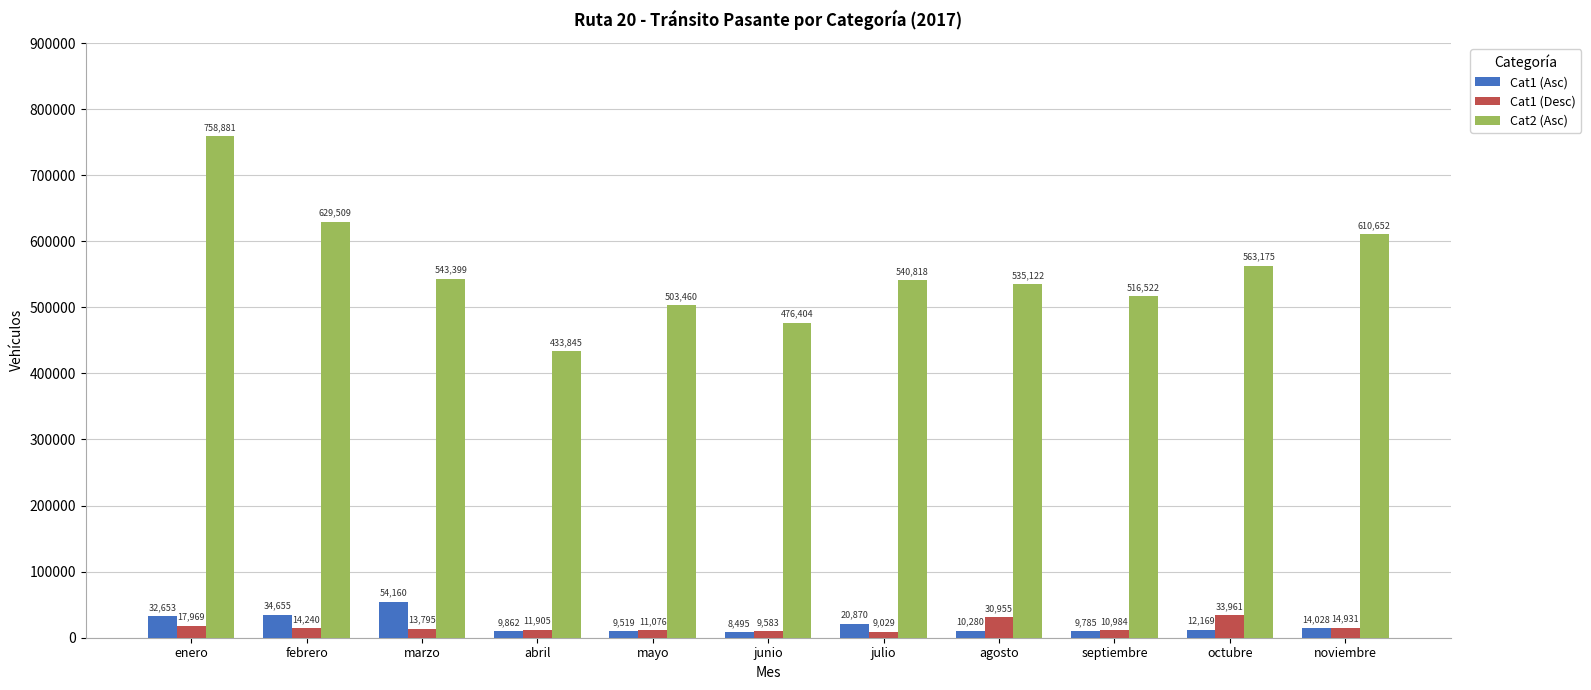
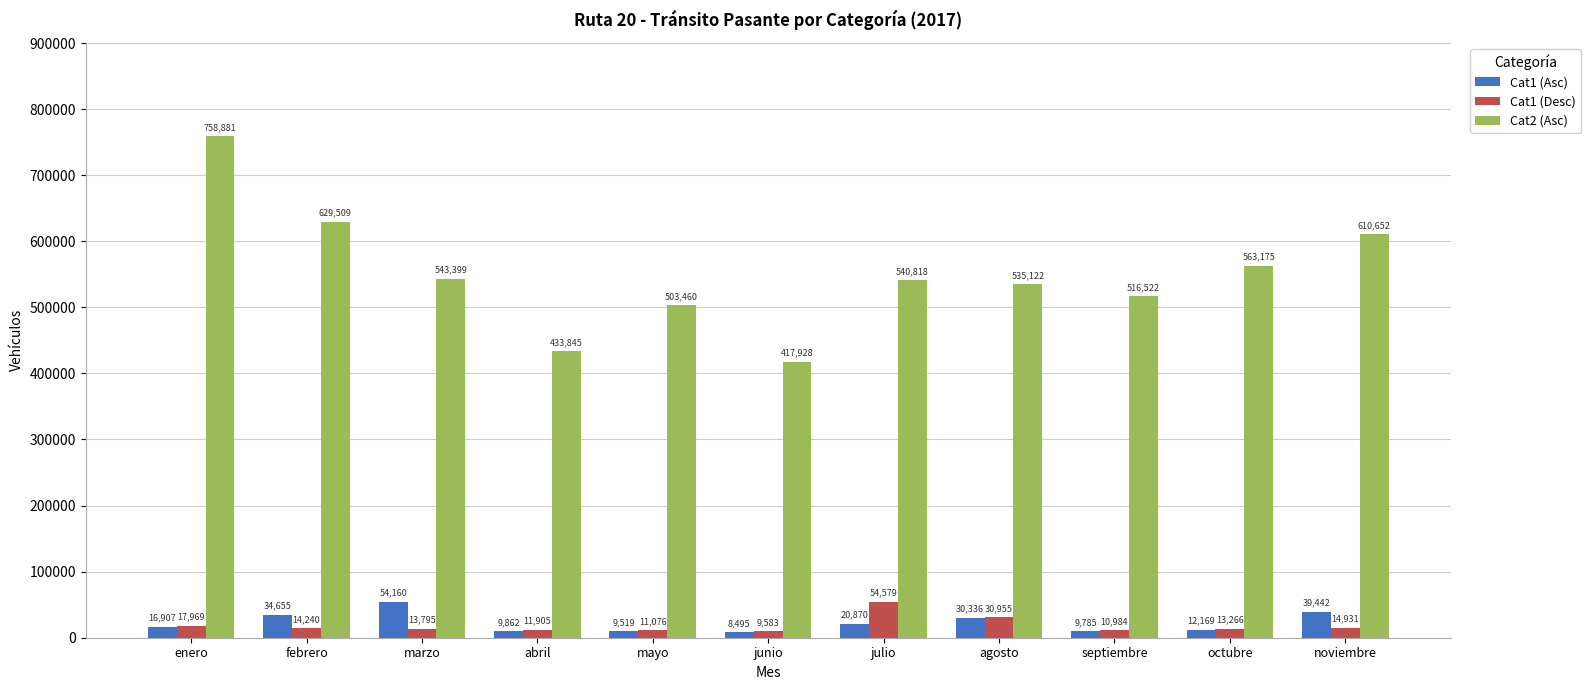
  {
    "Cat1 (Asc)": {
-     "enero": "32,653",
+     "enero": "16,907",
      "febrero": "34,655",
      "marzo": "54,160",
      "abril": "9,862",
      "mayo": "9,519",
      "junio": "8,495",
      "julio": "20,870",
-     "agosto": "10,280",
+     "agosto": "30,336",
      "septiembre": "9,785",
      "octubre": "12,169",
-     "noviembre": "14,028"
+     "noviembre": "39,442"
    },
    "Cat1 (Desc)": {
      "enero": "17,969",
      "febrero": "14,240",
      "marzo": "13,795",
      "abril": "11,905",
      "mayo": "11,076",
      "junio": "9,583",
-     "julio": "9,029",
+     "julio": "54,579",
      "agosto": "30,955",
      "septiembre": "10,984",
-     "octubre": "33,961",
+     "octubre": "13,266",
      "noviembre": "14,931"
    },
    "Cat2 (Asc)": {
      "enero": "758,881",
      "febrero": "629,509",
      "marzo": "543,399",
      "abril": "433,845",
      "mayo": "503,460",
-     "junio": "476,404",
+     "junio": "417,928",
      "julio": "540,818",
      "agosto": "535,122",
      "septiembre": "516,522",
      "octubre": "563,175",
      "noviembre": "610,652"
    }
  }
